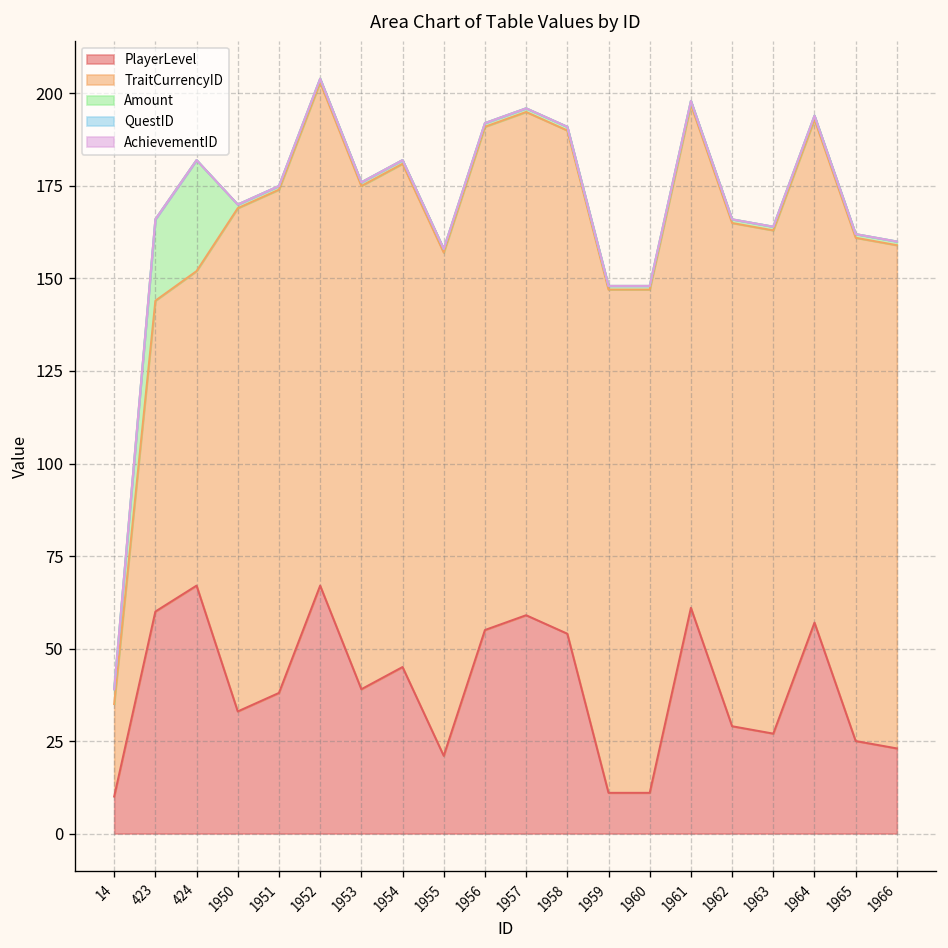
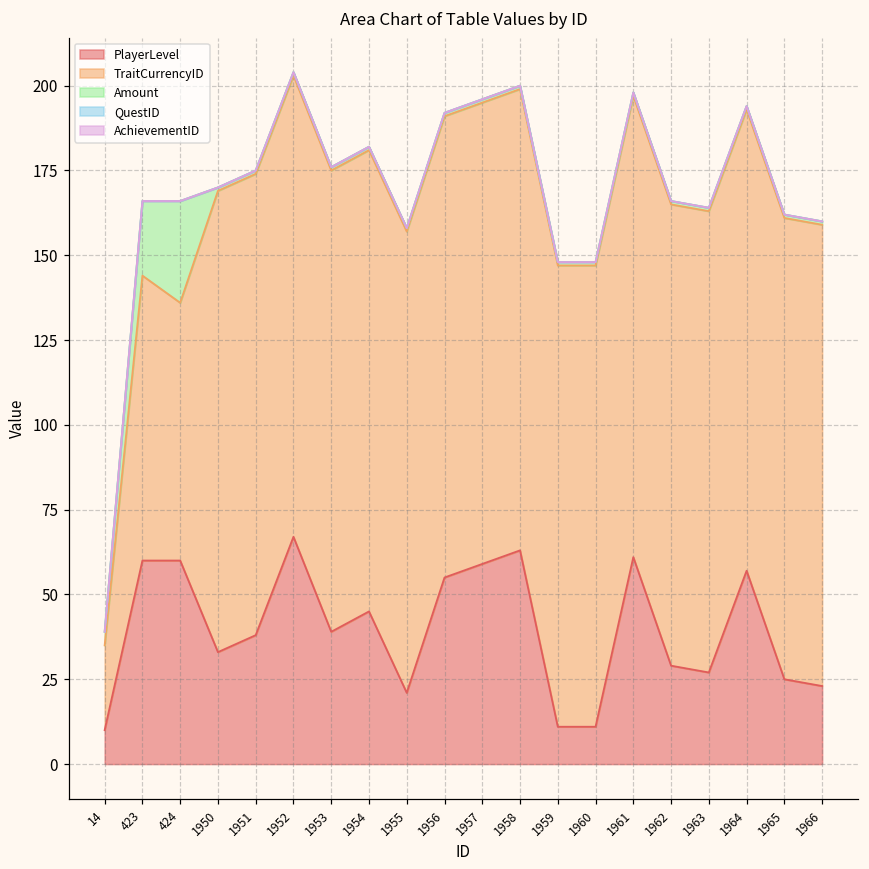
  {
    "PlayerLevel": {
      "14": 10,
      "423": 60,
-     "424": 67,
+     "424": 60,
      "1950": 33,
      "1951": 38,
      "1952": 67,
      "1953": 39,
      "1954": 45,
      "1955": 21,
      "1956": 55,
      "1957": 59,
-     "1958": 54,
+     "1958": 63,
      "1959": 11,
      "1960": 11,
      "1961": 61,
      "1962": 29,
      "1963": 27,
      "1964": 57,
      "1965": 25,
      "1966": 23
    },
    "TraitCurrencyID": {
      "14": 25,
      "423": 84,
-     "424": 85,
+     "424": 76,
      "1950": 136,
      "1951": 136,
      "1952": 136,
      "1953": 136,
      "1954": 136,
      "1955": 136,
      "1956": 136,
      "1957": 136,
      "1958": 136,
      "1959": 136,
      "1960": 136,
      "1961": 136,
      "1962": 136,
      "1963": 136,
      "1964": 136,
      "1965": 136,
      "1966": 136
    }
  }
